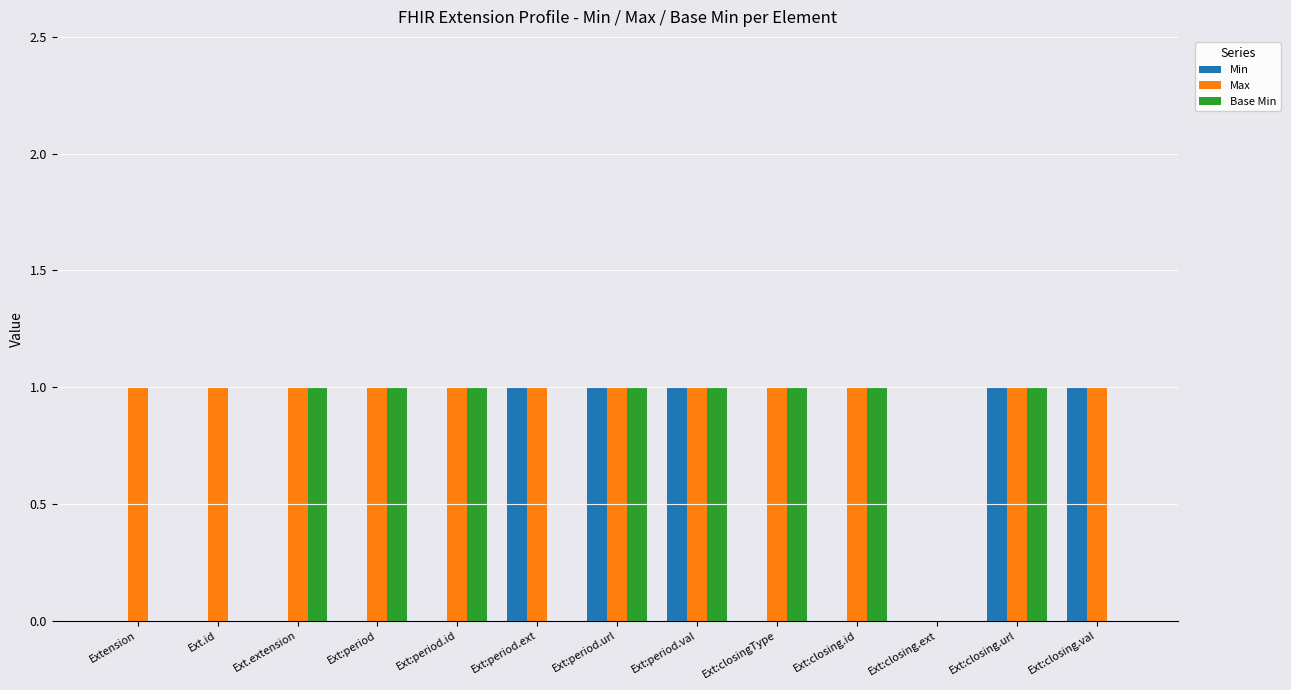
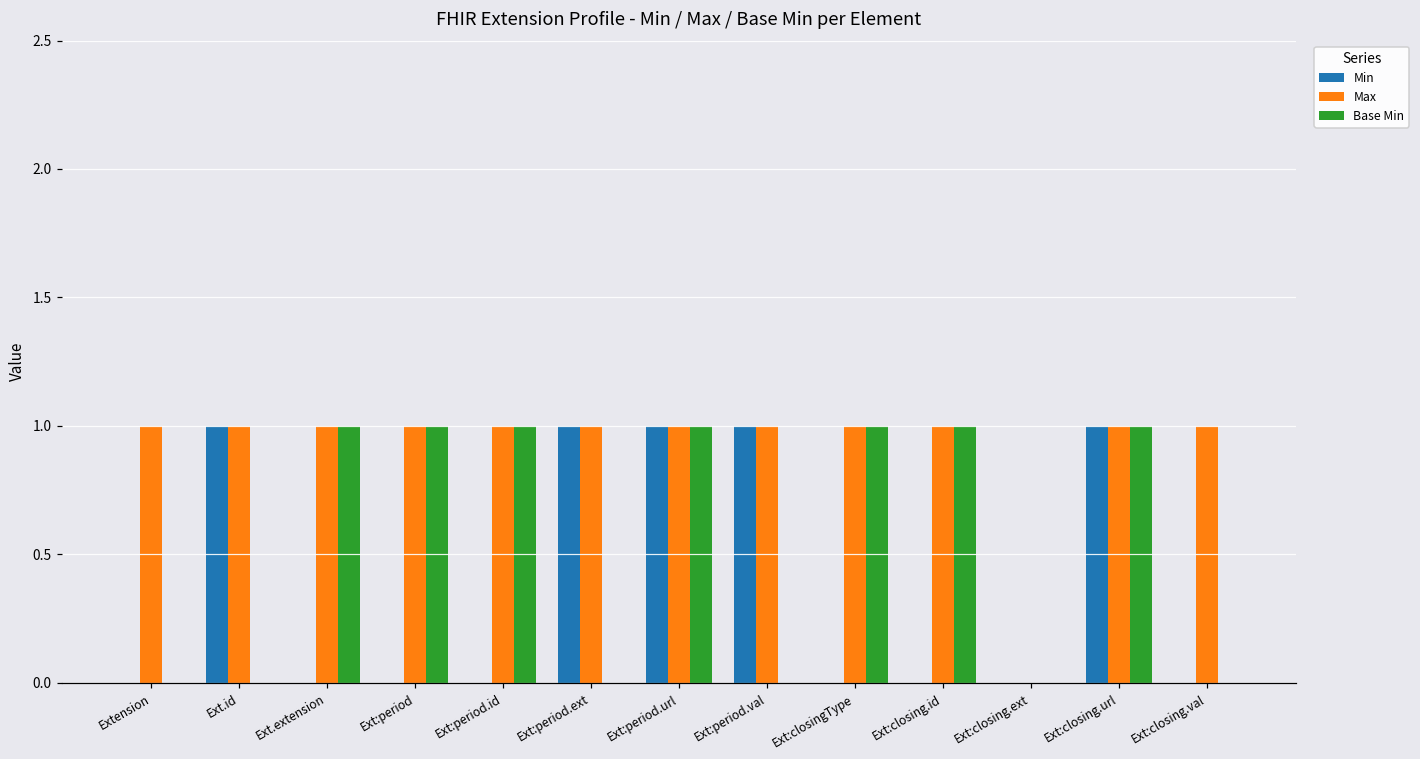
  {
    "Min": {
      "Extension": 0,
-     "Ext.id": 0,
+     "Ext.id": 1,
      "Ext.extension": 0,
      "Ext:period": 0,
      "Ext:period.id": 0,
      "Ext:period.ext": 1,
      "Ext:period.url": 1,
      "Ext:period.val": 1,
      "Ext:closingType": 0,
      "Ext:closing.id": 0,
      "Ext:closing.ext": 0,
      "Ext:closing.url": 1,
-     "Ext:closing.val": 1
+     "Ext:closing.val": 0
    },
    "Max": {
      "Extension": 1,
      "Ext.id": 1,
      "Ext.extension": 1,
      "Ext:period": 1,
      "Ext:period.id": 1,
      "Ext:period.ext": 1,
      "Ext:period.url": 1,
      "Ext:period.val": 1,
      "Ext:closingType": 1,
      "Ext:closing.id": 1,
      "Ext:closing.ext": 0,
      "Ext:closing.url": 1,
      "Ext:closing.val": 1
    },
    "Base Min": {
      "Extension": 0,
      "Ext.id": 0,
      "Ext.extension": 1,
      "Ext:period": 1,
      "Ext:period.id": 1,
      "Ext:period.ext": 0,
      "Ext:period.url": 1,
-     "Ext:period.val": 1,
+     "Ext:period.val": 0,
      "Ext:closingType": 1,
      "Ext:closing.id": 1,
      "Ext:closing.ext": 0,
      "Ext:closing.url": 1,
      "Ext:closing.val": 0
    }
  }
